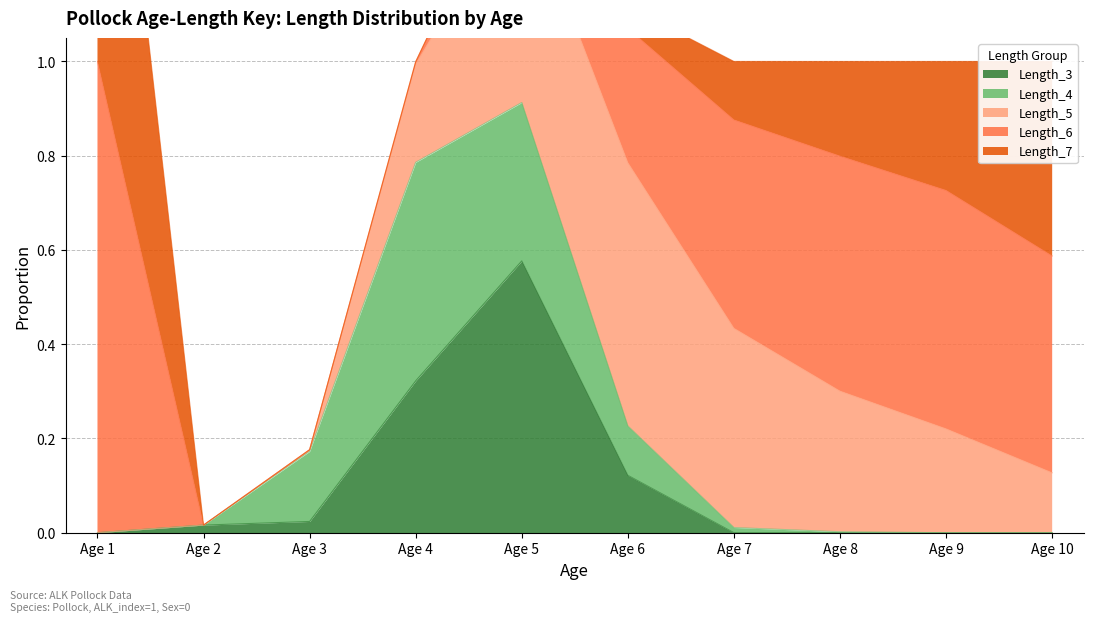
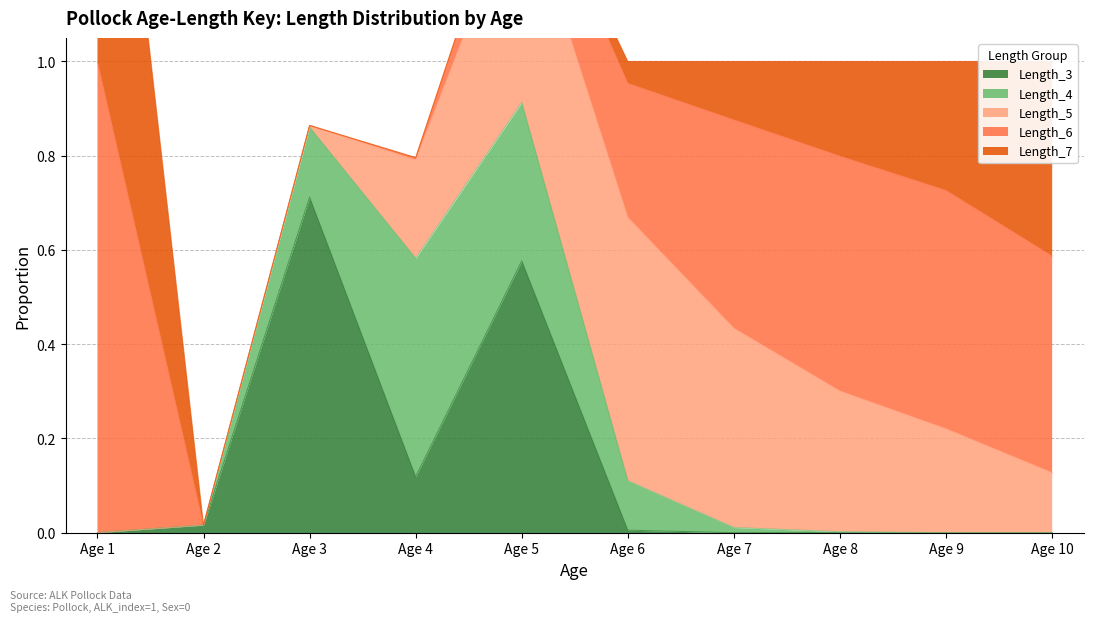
  {
    "Length_3": {
-     "Age 3": 0.02,
-     "Age 4": 0.32,
+     "Age 3": 0.71,
+     "Age 4": 0.12,
      "Age 5": 0.58,
-     "Age 6": 0.12,
+     "Age 6": 0.01,
      "Age 7": 0.00
    },
    "Length_4": {
      "Age 4": 0.46,
      "Age 5": 0.34,
      "Age 6": 0.10,
      "Age 7": 0.01
    },
    "Length_5": {
      "Age 6": 0.56,
      "Age 7": 0.42,
      "Age 8": 0.30,
      "Age 9": 0.22,
      "Age 10": 0.13
    },
    "Length_6": {
      "Age 1": 1.00,
      "Age 7": 0.44,
      "Age 8": 0.50,
      "Age 9": 0.51,
      "Age 10": 0.46
    },
    "Length_7": {
      "Age 7": 0.12,
      "Age 8": 0.20,
      "Age 9": 0.27
    }
  }
